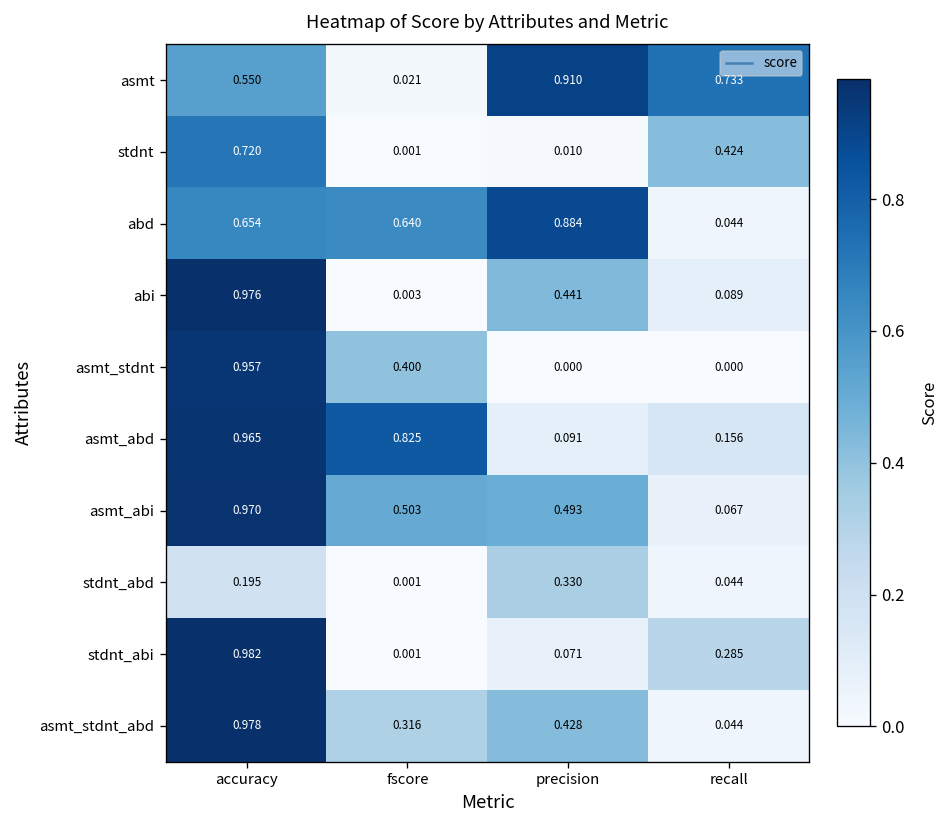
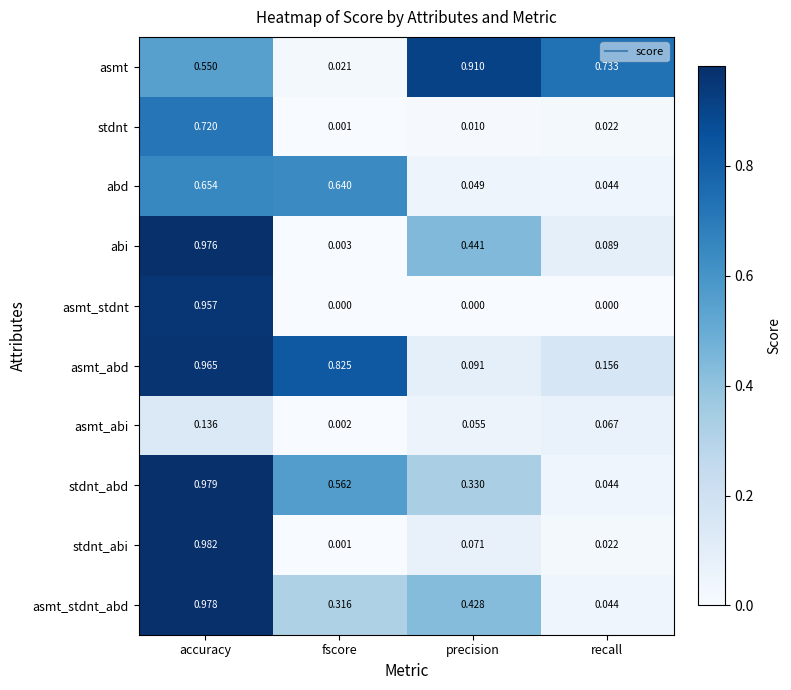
  {
    "asmt": {
      "accuracy": 0.550,
      "fscore": 0.021,
      "precision": 0.910,
      "recall": 0.733
    },
    "stdnt": {
      "accuracy": 0.720,
      "fscore": 0.001,
      "precision": 0.010,
-     "recall": 0.424
+     "recall": 0.022
    },
    "abd": {
      "accuracy": 0.654,
      "fscore": 0.640,
-     "precision": 0.884,
+     "precision": 0.049,
      "recall": 0.044
    },
    "abi": {
      "accuracy": 0.976,
      "fscore": 0.003,
      "precision": 0.441,
      "recall": 0.089
    },
    "asmt_stdnt": {
      "accuracy": 0.957,
-     "fscore": 0.400,
+     "fscore": 0.000,
      "precision": 0.000,
      "recall": 0.000
    },
    "asmt_abd": {
      "accuracy": 0.965,
      "fscore": 0.825,
      "precision": 0.091,
      "recall": 0.156
    },
    "asmt_abi": {
-     "accuracy": 0.970,
-     "fscore": 0.503,
-     "precision": 0.493,
+     "accuracy": 0.136,
+     "fscore": 0.002,
+     "precision": 0.055,
      "recall": 0.067
    },
    "stdnt_abd": {
-     "accuracy": 0.195,
-     "fscore": 0.001,
+     "accuracy": 0.979,
+     "fscore": 0.562,
      "precision": 0.330,
      "recall": 0.044
    },
    "stdnt_abi": {
      "accuracy": 0.982,
      "fscore": 0.001,
      "precision": 0.071,
-     "recall": 0.285
+     "recall": 0.022
    },
    "asmt_stdnt_abd": {
      "accuracy": 0.978,
      "fscore": 0.316,
      "precision": 0.428,
      "recall": 0.044
    }
  }
